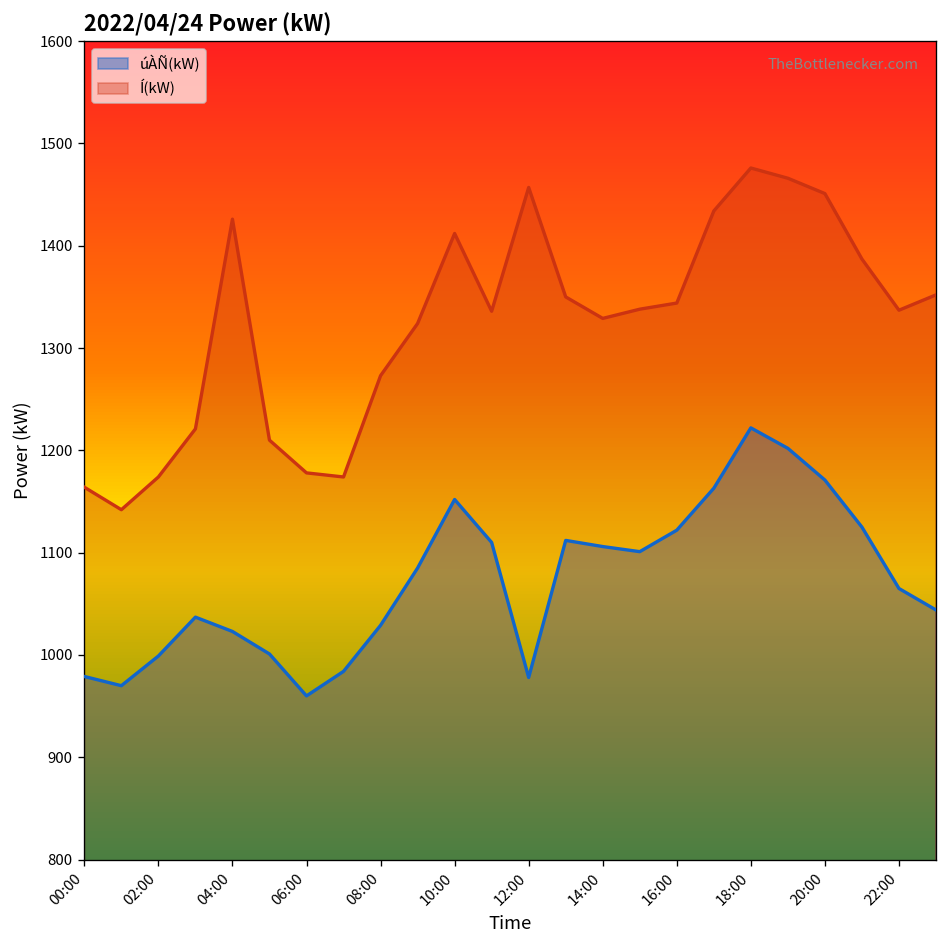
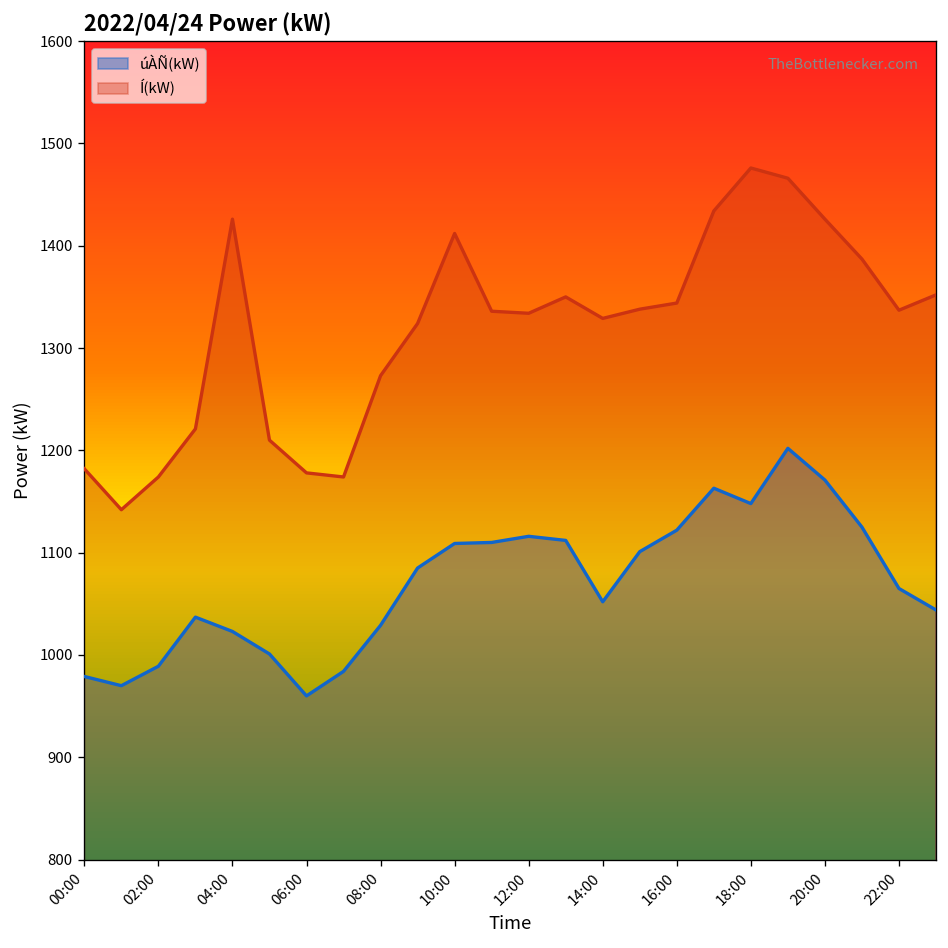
  {
    "úÀÑ(kW)": {
      "00:00": 980,
-     "02:00": 1000,
+     "02:00": 990,
      "04:00": 1020,
      "06:00": 960,
      "08:00": 1030,
-     "10:00": 1150,
-     "12:00": 980,
-     "14:00": 1110,
+     "10:00": 1110,
+     "12:00": 1120,
+     "14:00": 1050,
      "16:00": 1120,
-     "18:00": 1220,
+     "18:00": 1150,
      "20:00": 1170,
      "22:00": 1070
    },
    "Í(kW)": {
-     "00:00": 1160,
+     "00:00": 1180,
      "02:00": 1170,
      "04:00": 1430,
      "06:00": 1180,
      "08:00": 1270,
      "10:00": 1410,
-     "12:00": 1460,
+     "12:00": 1330,
      "14:00": 1330,
      "16:00": 1340,
      "18:00": 1480,
-     "20:00": 1450,
+     "20:00": 1430,
      "22:00": 1340
    }
  }
